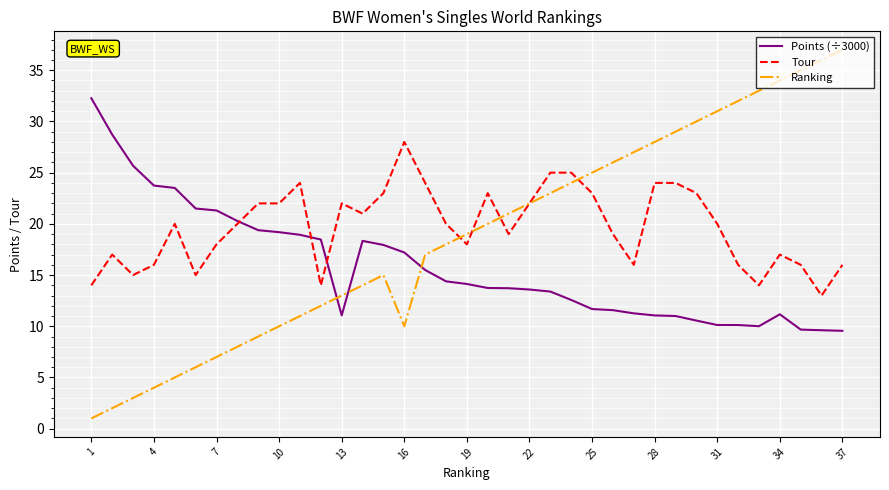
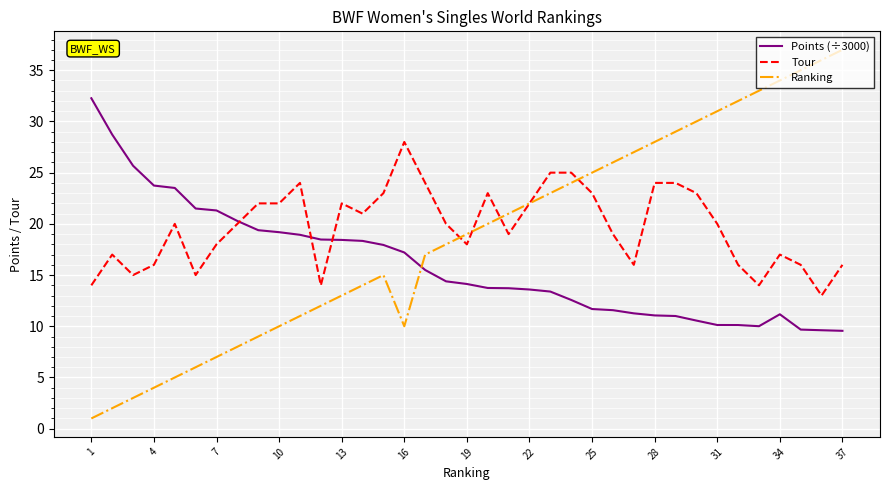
  {
    "Points (÷3000)": {
      "1": 32.3,
      "4": 23.7,
      "7": 21.3,
      "10": 19.2,
-     "13": 11.1,
+     "13": 18.4,
      "16": 17.2,
      "19": 14.1,
      "22": 13.6,
      "25": 11.7,
      "28": 11.1,
      "31": 10.1,
      "34": 11.2,
      "37": 9.6
    },
    "Tour": {
      "1": 14.0,
      "4": 16.0,
      "7": 18.0,
      "10": 22.0,
      "13": 22.0,
      "16": 28.0,
      "19": 18.0,
      "25": 23.0,
      "28": 24.0,
      "31": 20.0,
      "34": 17.0,
      "37": 16.0
    },
    "Ranking": {
      "1": 1.0,
      "4": 4.0,
      "7": 7.0,
      "10": 10.0,
      "13": 13.0,
      "16": 10.0,
      "19": 19.0,
      "25": 25.0,
      "28": 28.0,
      "31": 31.0
    }
  }
